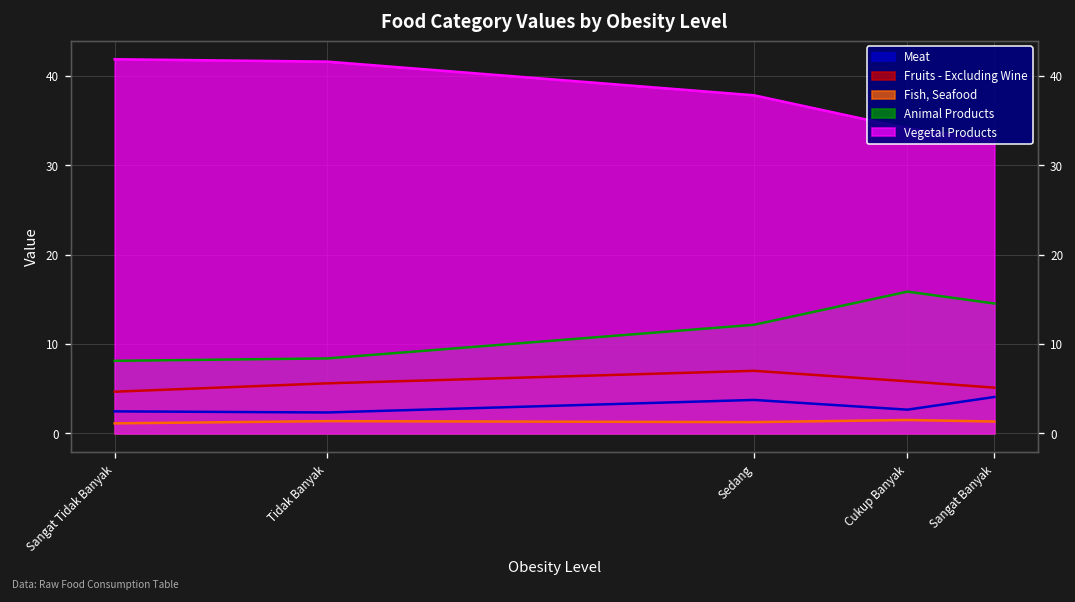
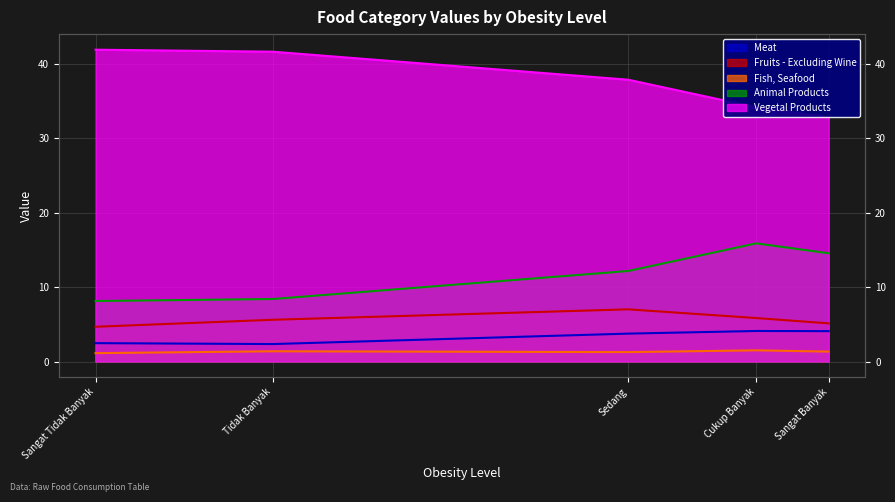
  {
    "Meat": {
      "Sangat Tidak Banyak": 2,
      "Tidak Banyak": 2,
      "Sedang": 4,
-     "Cukup Banyak": 3,
+     "Cukup Banyak": 4,
      "Sangat Banyak": 4
    },
    "Fruits - Excluding Wine": {
      "Sangat Tidak Banyak": 5,
      "Tidak Banyak": 6,
      "Sedang": 7,
      "Cukup Banyak": 6,
      "Sangat Banyak": 5
    },
    "Fish, Seafood": {
      "Sangat Tidak Banyak": 1,
      "Tidak Banyak": 1,
      "Sedang": 1,
      "Cukup Banyak": 2,
      "Sangat Banyak": 1
    },
    "Animal Products": {
      "Sangat Tidak Banyak": 8,
      "Tidak Banyak": 8,
      "Sedang": 12,
      "Cukup Banyak": 16,
      "Sangat Banyak": 15
    },
    "Vegetal Products": {
      "Sangat Tidak Banyak": 42,
      "Tidak Banyak": 42,
      "Sedang": 38,
      "Sangat Banyak": 33
    }
  }
